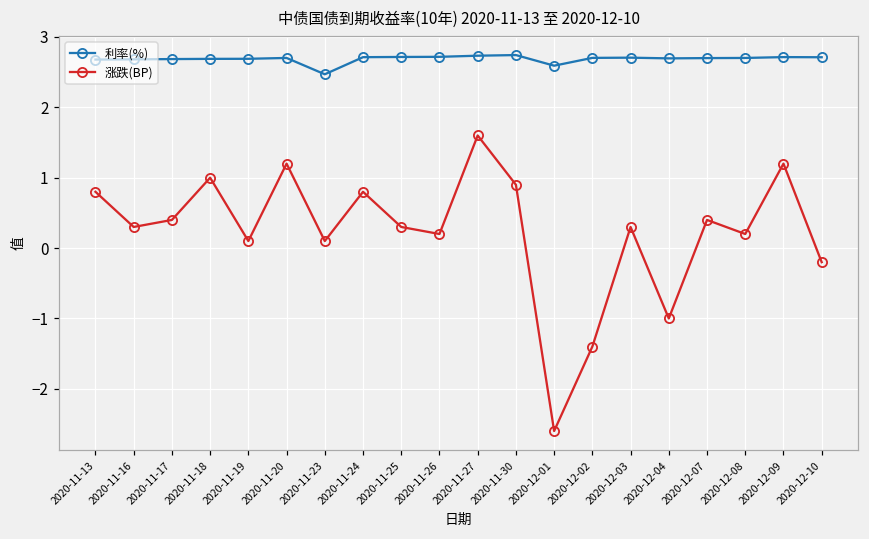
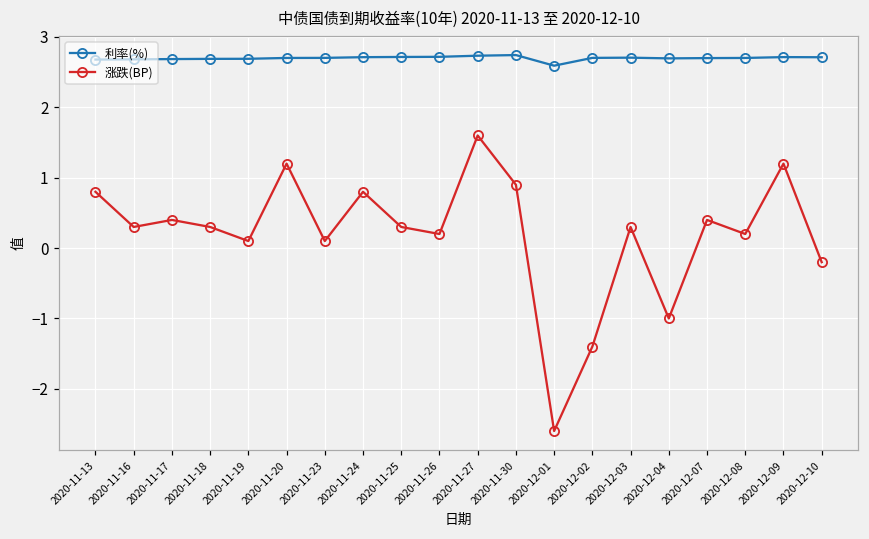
  {
    "利率(%)": {
      "2020-11-17": 2.7,
      "2020-11-18": 2.7,
      "2020-11-19": 2.7,
      "2020-11-20": 2.7,
-     "2020-11-23": 2.5,
+     "2020-11-23": 2.7,
      "2020-11-24": 2.7,
      "2020-11-25": 2.7,
      "2020-11-26": 2.7,
      "2020-11-27": 2.7,
      "2020-11-30": 2.7,
      "2020-12-01": 2.6,
      "2020-12-02": 2.7,
      "2020-12-03": 2.7,
      "2020-12-04": 2.7,
      "2020-12-07": 2.7,
      "2020-12-08": 2.7,
      "2020-12-09": 2.7,
      "2020-12-10": 2.7
    },
    "涨跌(BP)": {
      "2020-11-13": 0.8,
      "2020-11-16": 0.3,
      "2020-11-17": 0.4,
-     "2020-11-18": 1.0,
+     "2020-11-18": 0.3,
      "2020-11-19": 0.1,
      "2020-11-20": 1.2,
      "2020-11-23": 0.1,
      "2020-11-24": 0.8,
      "2020-11-25": 0.3,
      "2020-11-26": 0.2,
      "2020-11-27": 1.6,
      "2020-11-30": 0.9,
      "2020-12-01": -2.6,
      "2020-12-02": -1.4,
      "2020-12-03": 0.3,
      "2020-12-04": -1.0,
      "2020-12-07": 0.4,
      "2020-12-08": 0.2,
      "2020-12-09": 1.2,
      "2020-12-10": -0.2
    }
  }
